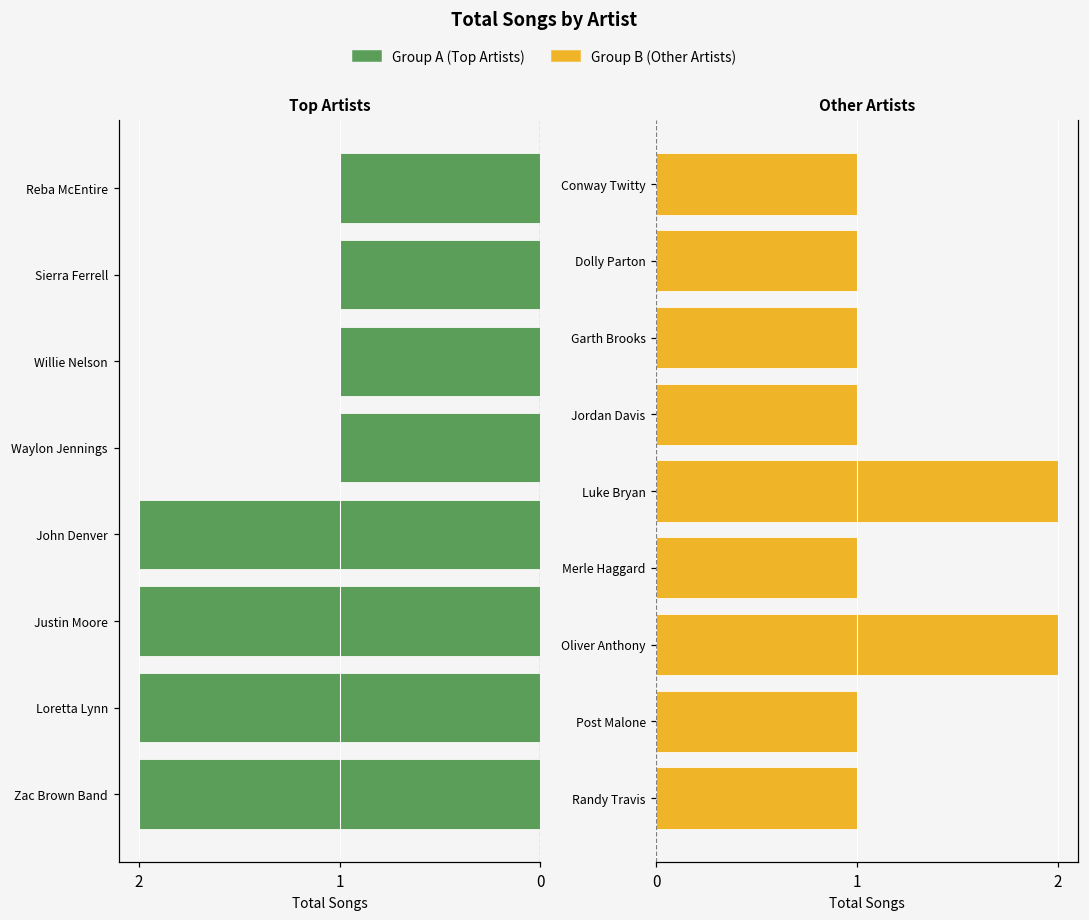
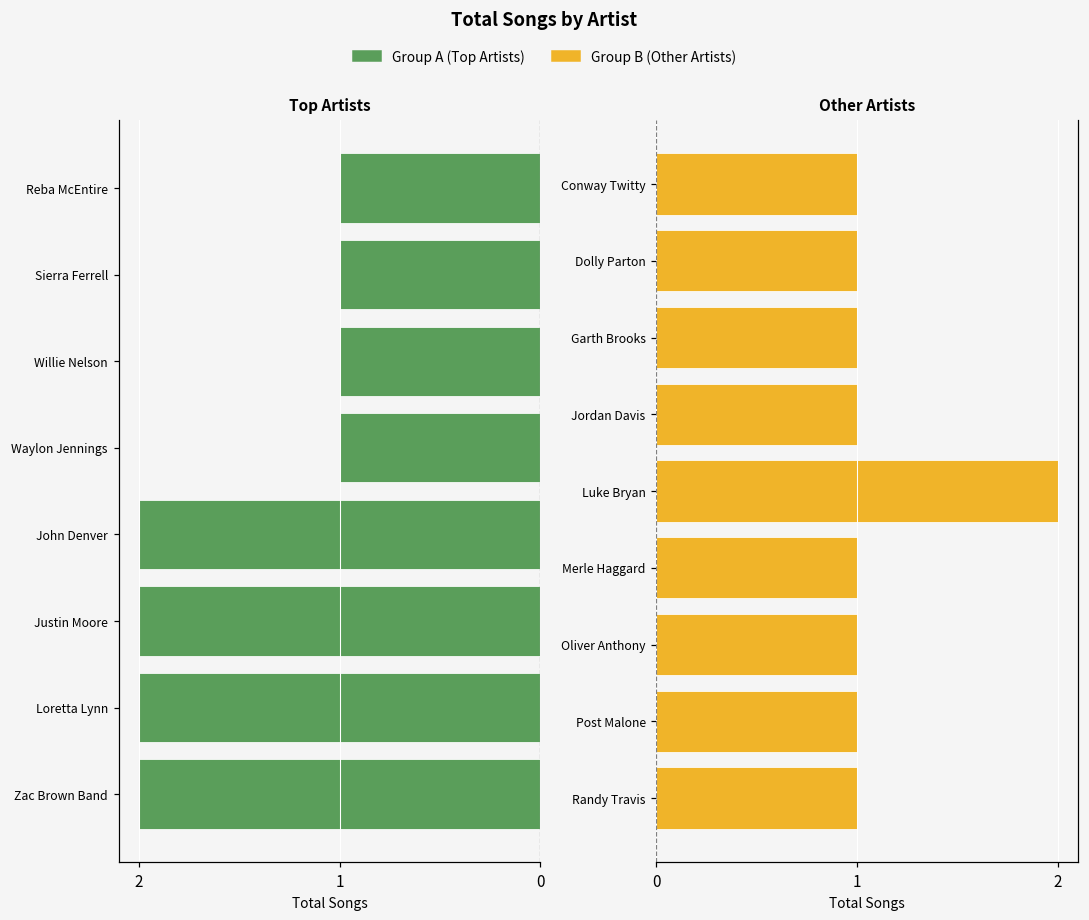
  {
    "Top Artists": {
      "Reba McEntire": 1.00,
      "Sierra Ferrell": 1.00,
      "Willie Nelson": 1.00,
      "Waylon Jennings": 1.00,
      "John Denver": 2.00,
      "Justin Moore": 2.00,
      "Loretta Lynn": 2.00,
      "Zac Brown Band": 2.00
    },
    "Other Artists": {
      "Conway Twitty": 1,
      "Dolly Parton": 1,
      "Garth Brooks": 1,
      "Jordan Davis": 1,
      "Luke Bryan": 2,
      "Merle Haggard": 1,
-     "Oliver Anthony": 2,
+     "Oliver Anthony": 1,
      "Post Malone": 1,
      "Randy Travis": 1
    }
  }
